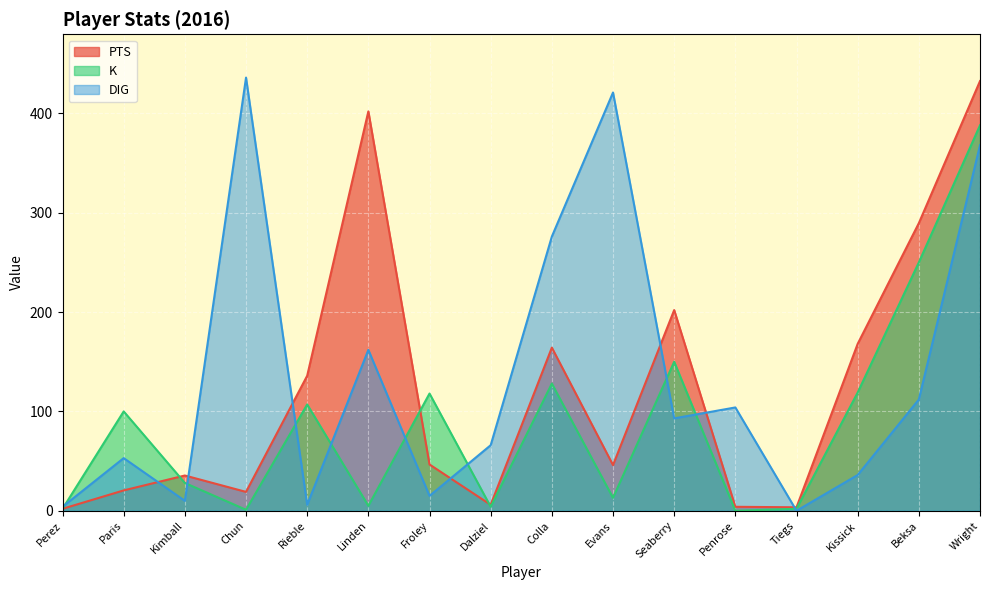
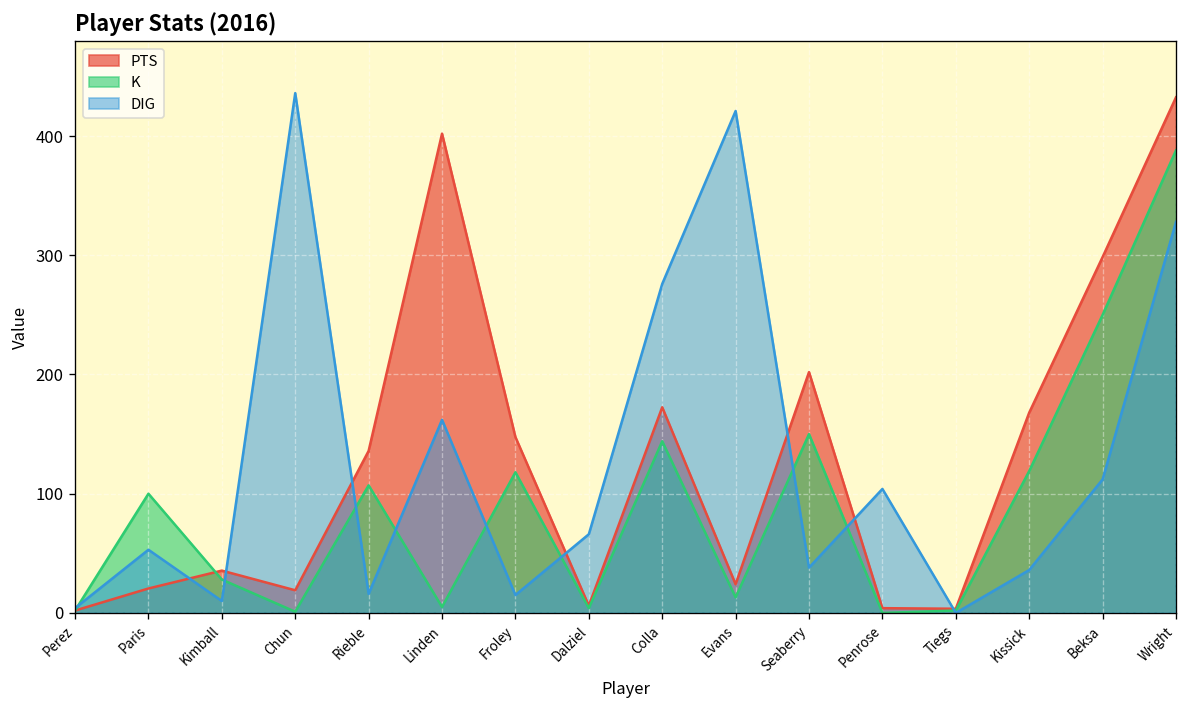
  {
    "PTS": {
      "Paris": 20,
      "Kimball": 40,
      "Chun": 20,
      "Rieble": 140,
      "Linden": 400,
-     "Froley": 50,
-     "Colla": 160,
-     "Evans": 50,
+     "Froley": 150,
+     "Colla": 170,
+     "Evans": 20,
      "Seaberry": 200,
      "Penrose": 0,
      "Kissick": 170,
-     "Beksa": 290,
+     "Beksa": 300,
      "Wright": 430
    },
    "K": {
      "Paris": 100,
      "Kimball": 30,
      "Chun": 0,
      "Rieble": 110,
      "Linden": 10,
      "Froley": 120,
-     "Colla": 130,
+     "Colla": 140,
      "Evans": 10,
      "Seaberry": 150,
      "Penrose": 0,
      "Kissick": 120,
      "Beksa": 250,
      "Wright": 390
    },
    "DIG": {
      "Paris": 50,
      "Kimball": 10,
      "Chun": 440,
-     "Rieble": 10,
+     "Rieble": 20,
      "Linden": 160,
      "Froley": 20,
      "Dalziel": 70,
      "Colla": 280,
      "Evans": 420,
-     "Seaberry": 90,
+     "Seaberry": 40,
      "Penrose": 100,
      "Kissick": 40,
      "Beksa": 110,
-     "Wright": 370
+     "Wright": 330
    }
  }
